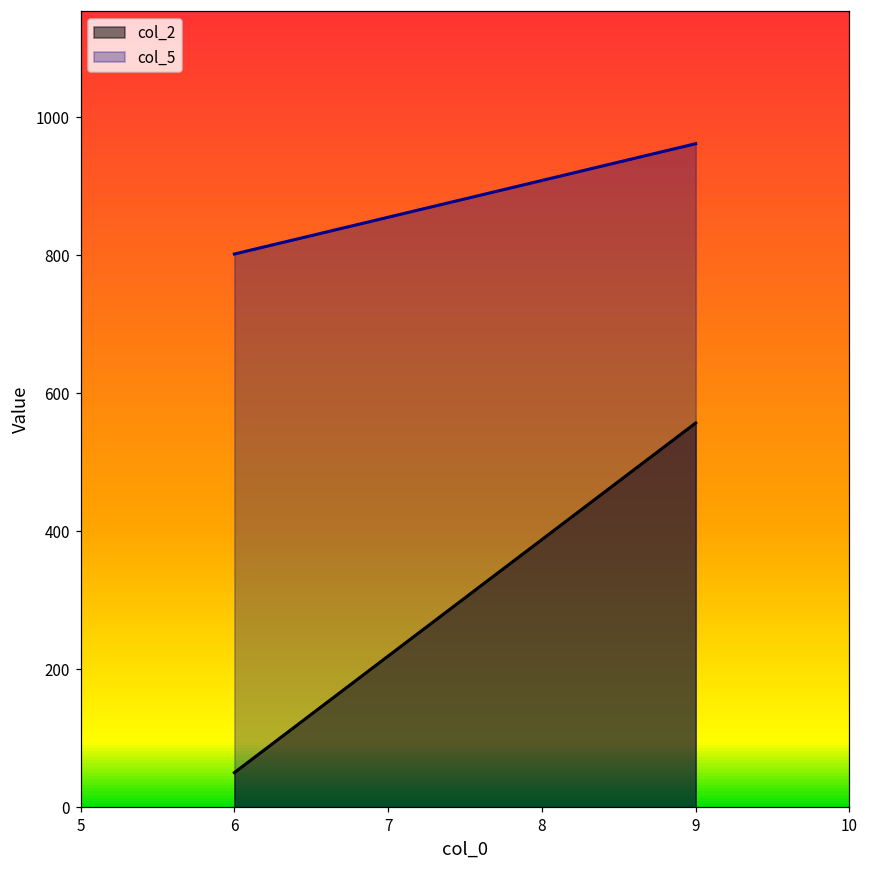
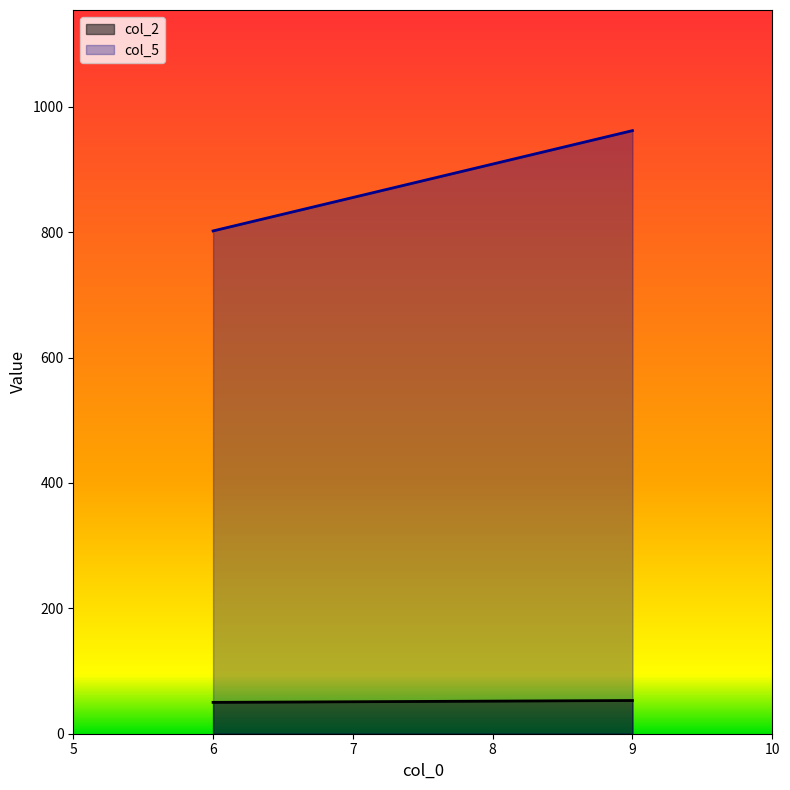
  {
    "col_2": {
      "6": 50,
-     "9": 560
+     "9": 50
    },
    "col_5": {
      "6": 800,
      "9": 960
    }
  }
